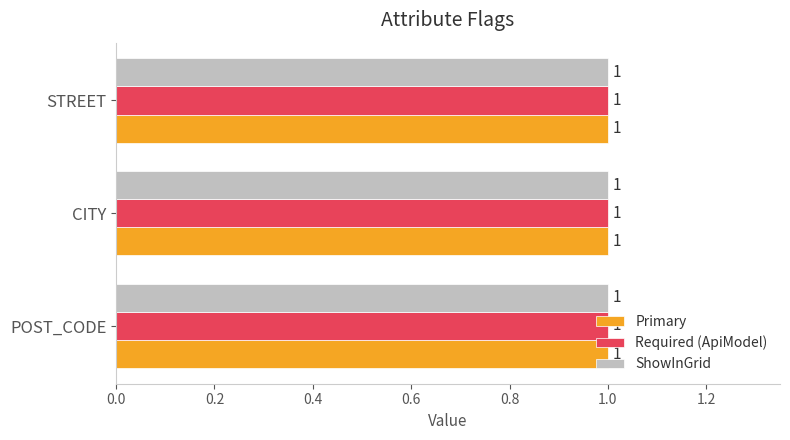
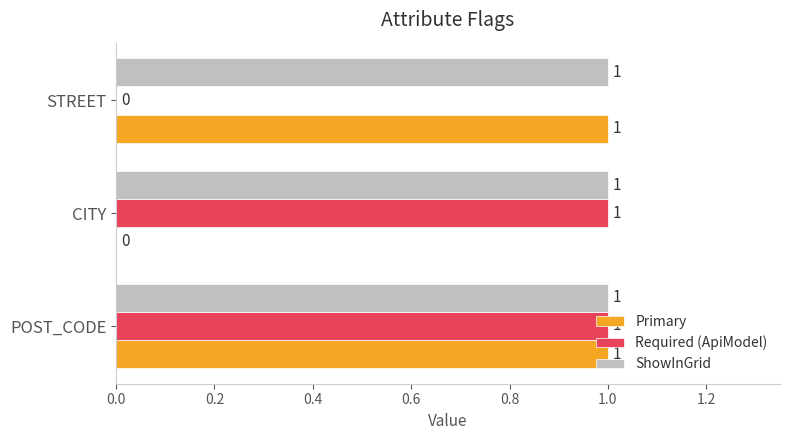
  {
    "Primary": {
      "STREET": 1,
-     "CITY": 1,
+     "CITY": 0,
      "POST_CODE": 1
    },
    "Required (ApiModel)": {
-     "STREET": 1,
+     "STREET": 0,
      "CITY": 1,
      "POST_CODE": 1
    },
    "ShowInGrid": {
      "STREET": 1,
      "CITY": 1,
      "POST_CODE": 1
    }
  }
